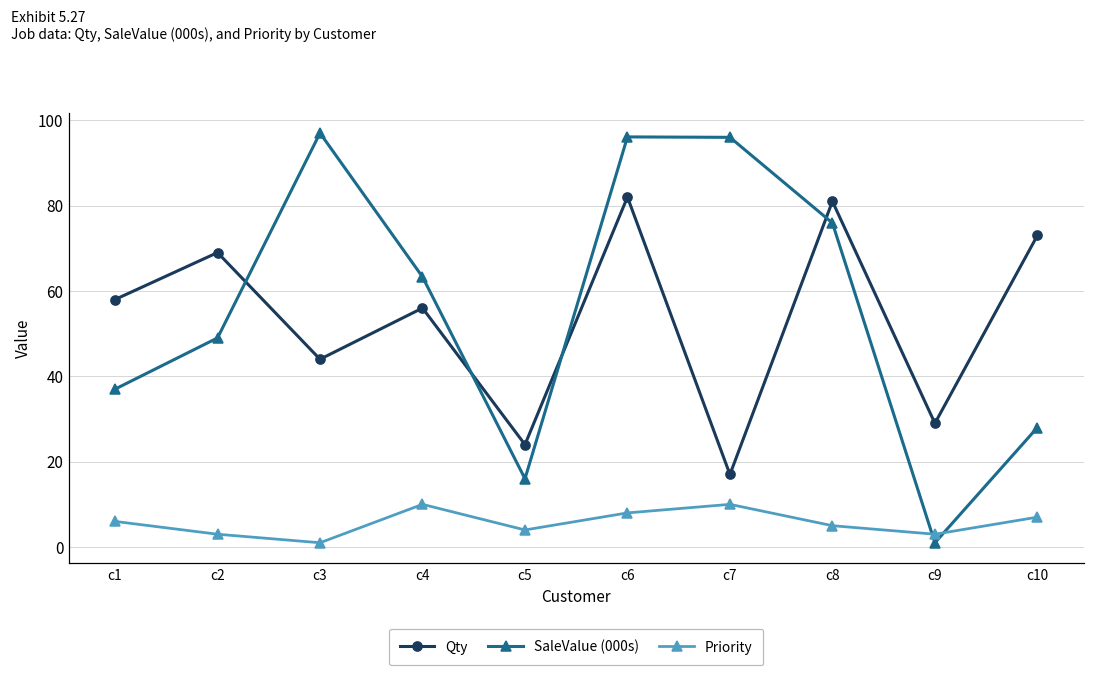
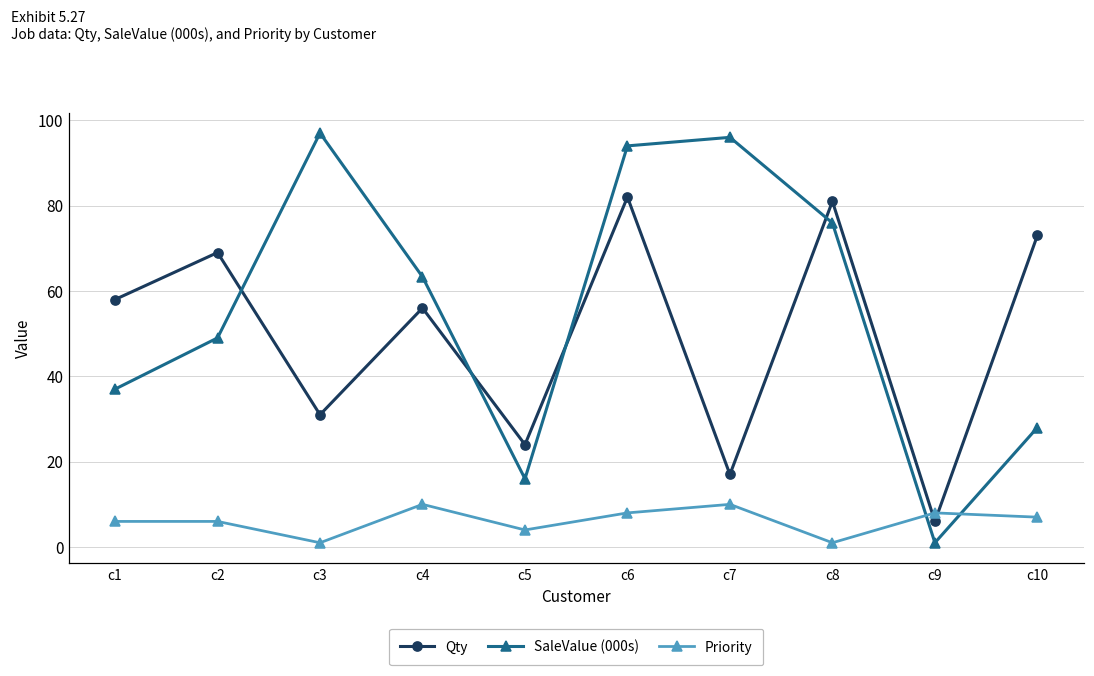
  {
    "Qty": {
      "c1": 58,
      "c2": 69,
-     "c3": 44,
+     "c3": 31,
      "c4": 56,
      "c5": 24,
      "c6": 82,
      "c7": 17,
      "c8": 81,
-     "c9": 29,
+     "c9": 6,
      "c10": 73
    },
    "SaleValue (000s)": {
      "c1": 37,
      "c2": 49,
      "c3": 97,
      "c4": 63,
      "c5": 16,
-     "c6": 96,
+     "c6": 94,
      "c7": 96,
      "c8": 76,
      "c9": 1,
      "c10": 28
    },
    "Priority": {
      "c1": 6,
-     "c2": 3,
+     "c2": 6,
      "c3": 1,
      "c4": 10,
      "c5": 4,
      "c6": 8,
      "c7": 10,
-     "c8": 5,
-     "c9": 3,
+     "c8": 1,
+     "c9": 8,
      "c10": 7
    }
  }
